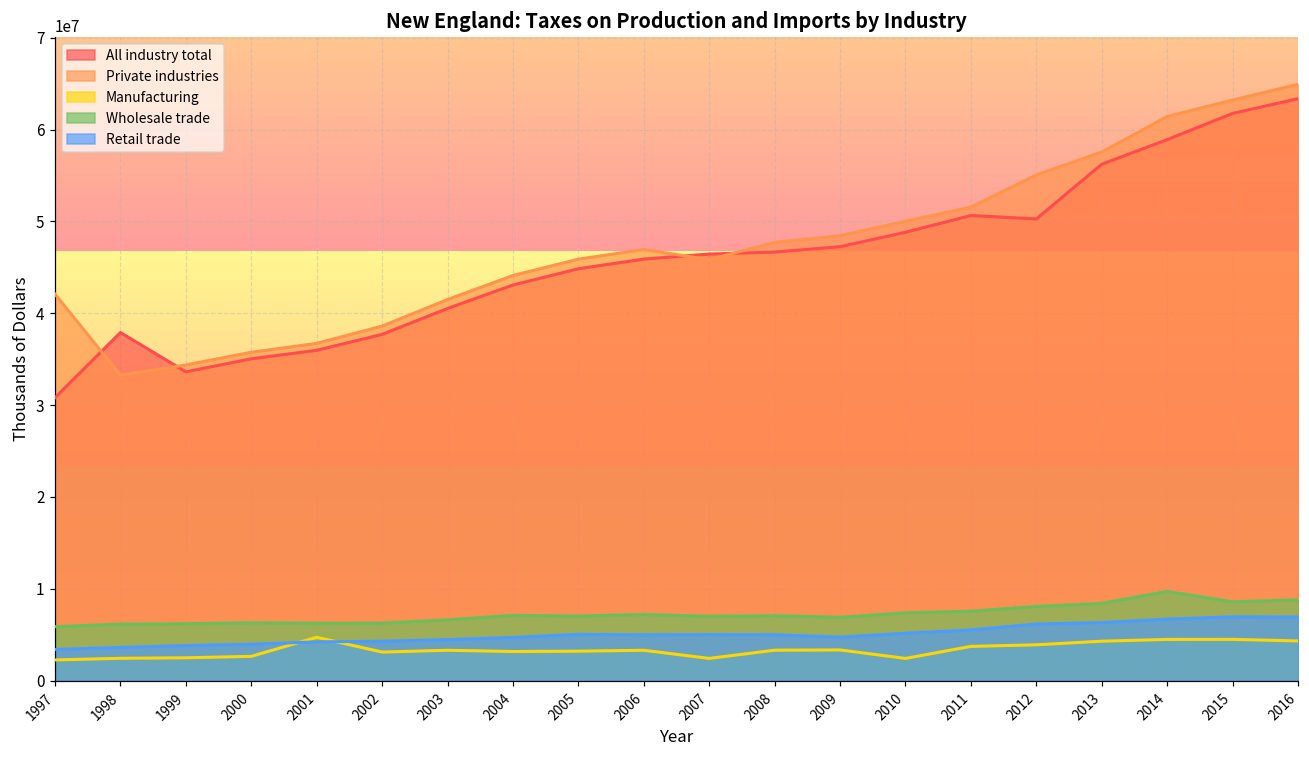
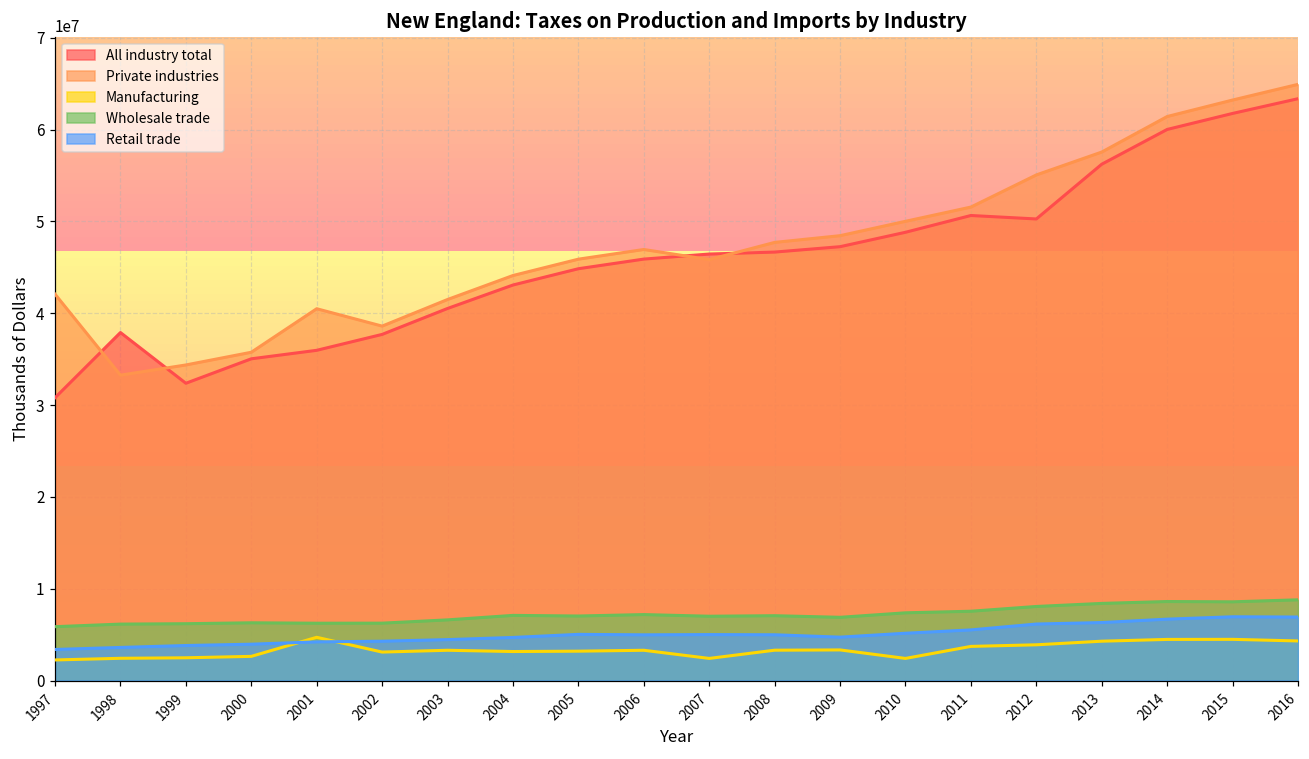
  {
    "All industry total": {
      "1997": 31000000,
      "1998": 38000000,
-     "1999": 34000000,
+     "1999": 32000000,
      "2000": 35000000,
      "2001": 36000000,
      "2002": 38000000,
      "2003": 41000000,
      "2004": 43000000,
      "2005": 45000000,
      "2006": 46000000,
      "2007": 46000000,
      "2008": 47000000,
      "2009": 47000000,
      "2010": 49000000,
      "2011": 51000000,
      "2012": 50000000,
      "2013": 56000000,
-     "2014": 59000000,
+     "2014": 60000000,
      "2015": 62000000,
      "2016": 63000000
    },
    "Private industries": {
      "1997": 42000000,
      "1998": 33000000,
      "1999": 34000000,
      "2000": 36000000,
-     "2001": 37000000,
+     "2001": 40000000,
      "2002": 39000000,
      "2003": 41000000,
      "2004": 44000000,
      "2005": 46000000,
      "2006": 47000000,
      "2007": 46000000,
      "2008": 48000000,
      "2009": 48000000,
      "2010": 50000000,
      "2011": 52000000,
      "2012": 55000000,
      "2013": 58000000,
      "2014": 61000000,
      "2015": 63000000,
      "2016": 65000000
    },
    "Manufacturing": {
      "1997": 2000000,
      "1998": 2000000,
      "1999": 2000000,
      "2000": 3000000,
      "2001": 5000000,
      "2002": 3000000,
      "2003": 3000000,
      "2004": 3000000,
      "2005": 3000000,
      "2006": 3000000,
      "2007": 2000000,
      "2008": 3000000,
      "2009": 3000000,
      "2010": 2000000,
      "2011": 4000000,
      "2012": 4000000,
      "2013": 4000000,
      "2014": 4000000,
      "2015": 4000000,
      "2016": 4000000
    },
    "Wholesale trade": {
      "1997": 6000000,
      "1998": 6000000,
      "1999": 6000000,
      "2000": 6000000,
      "2001": 6000000,
      "2002": 6000000,
      "2003": 7000000,
      "2004": 7000000,
      "2005": 7000000,
      "2006": 7000000,
      "2007": 7000000,
      "2008": 7000000,
      "2009": 7000000,
      "2010": 7000000,
      "2011": 8000000,
      "2012": 8000000,
      "2013": 8000000,
-     "2014": 10000000,
+     "2014": 9000000,
      "2015": 9000000,
      "2016": 9000000
    },
    "Retail trade": {
      "1997": 3000000,
      "1998": 4000000,
      "1999": 4000000,
      "2000": 4000000,
      "2001": 4000000,
      "2002": 4000000,
      "2003": 4000000,
      "2004": 5000000,
      "2005": 5000000,
      "2006": 5000000,
      "2007": 5000000,
      "2008": 5000000,
      "2009": 5000000,
      "2010": 5000000,
      "2011": 6000000,
      "2012": 6000000,
      "2013": 6000000,
      "2014": 7000000,
      "2015": 7000000,
      "2016": 7000000
    }
  }
